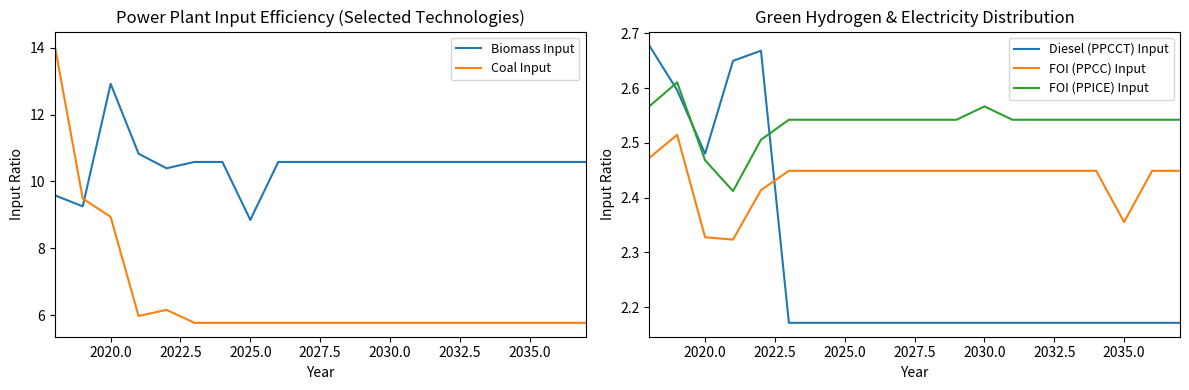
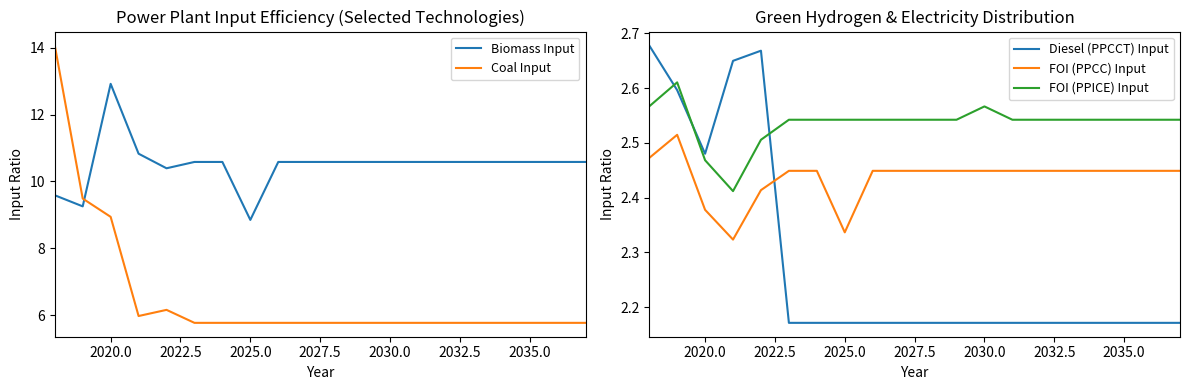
  {
    "Power Plant Input Efficiency (Selected Technologies)": {
      "Biomass Input": {
        "2020.0": 12.9,
        "2025.0": 8.8,
        "2030.0": 10.6,
        "2035.0": 10.6
      },
      "Coal Input": {
        "2020.0": 8.9,
        "2025.0": 5.8,
        "2030.0": 5.8,
        "2035.0": 5.8
      }
    },
    "Green Hydrogen & Electricity Distribution": {
      "Diesel (PPCCT) Input": {
        "2020.0": 2.48,
        "2025.0": 2.17,
        "2030.0": 2.17,
        "2035.0": 2.17
      },
      "FOI (PPCC) Input": {
-       "2020.0": 2.33,
-       "2025.0": 2.45,
+       "2020.0": 2.38,
+       "2025.0": 2.34,
        "2030.0": 2.45,
-       "2035.0": 2.36
+       "2035.0": 2.45
      },
      "FOI (PPICE) Input": {
        "2020.0": 2.47,
        "2025.0": 2.54,
        "2030.0": 2.57,
        "2035.0": 2.54
      }
    }
  }
